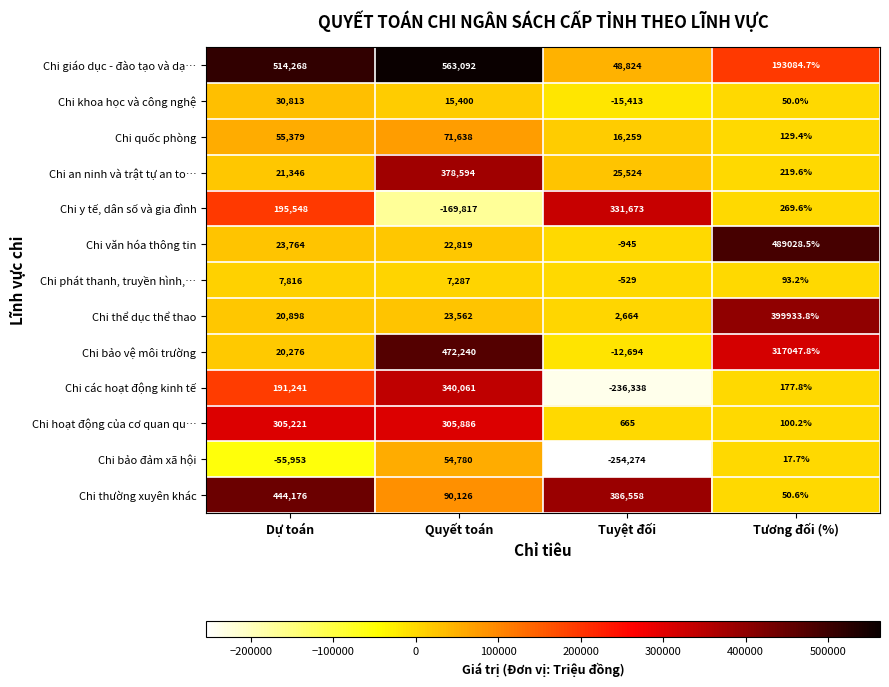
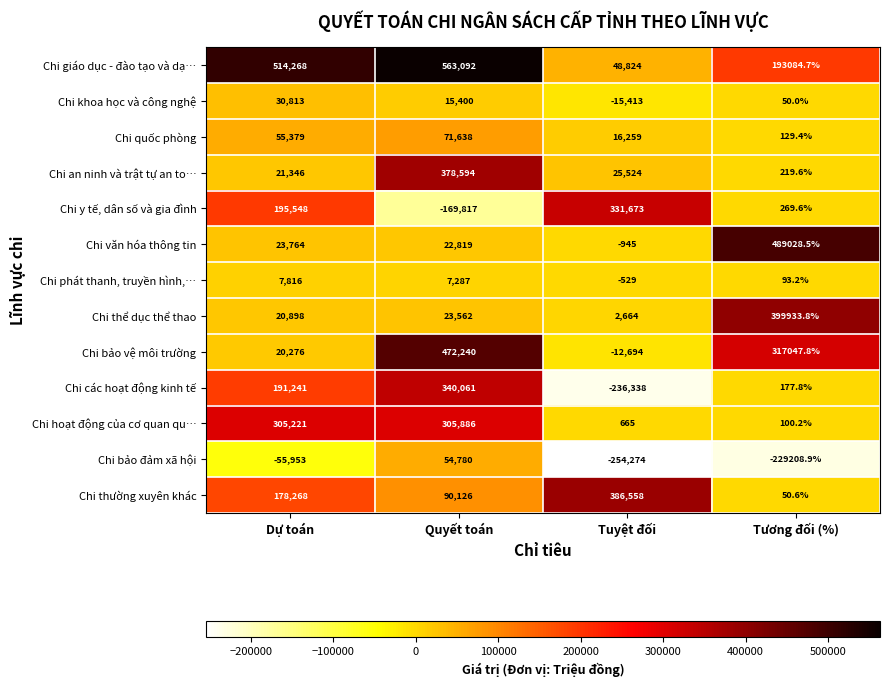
  {
    "Chi giáo dục - đào tạo và dạ…": {
      "Dự toán": "514,268",
      "Quyết toán": "563,092",
      "Tuyệt đối": "48,824",
      "Tương đối (%)": "193084.7%"
    },
    "Chi khoa học và công nghệ": {
      "Dự toán": "30,813",
      "Quyết toán": "15,400",
      "Tuyệt đối": "-15,413",
      "Tương đối (%)": "50.0%"
    },
    "Chi quốc phòng": {
      "Dự toán": "55,379",
      "Quyết toán": "71,638",
      "Tuyệt đối": "16,259",
      "Tương đối (%)": "129.4%"
    },
    "Chi an ninh và trật tự an to…": {
      "Dự toán": "21,346",
      "Quyết toán": "378,594",
      "Tuyệt đối": "25,524",
      "Tương đối (%)": "219.6%"
    },
    "Chi y tế, dân số và gia đình": {
      "Dự toán": "195,548",
      "Quyết toán": "-169,817",
      "Tuyệt đối": "331,673",
      "Tương đối (%)": "269.6%"
    },
    "Chi văn hóa thông tin": {
      "Dự toán": "23,764",
      "Quyết toán": "22,819",
      "Tuyệt đối": "-945",
      "Tương đối (%)": "489028.5%"
    },
    "Chi phát thanh, truyền hình,…": {
      "Dự toán": "7,816",
      "Quyết toán": "7,287",
      "Tuyệt đối": "-529",
      "Tương đối (%)": "93.2%"
    },
    "Chi thể dục thể thao": {
      "Dự toán": "20,898",
      "Quyết toán": "23,562",
      "Tuyệt đối": "2,664",
      "Tương đối (%)": "399933.8%"
    },
    "Chi bảo vệ môi trường": {
      "Dự toán": "20,276",
      "Quyết toán": "472,240",
      "Tuyệt đối": "-12,694",
      "Tương đối (%)": "317047.8%"
    },
    "Chi các hoạt động kinh tế": {
      "Dự toán": "191,241",
      "Quyết toán": "340,061",
      "Tuyệt đối": "-236,338",
      "Tương đối (%)": "177.8%"
    },
    "Chi hoạt động của cơ quan qu…": {
      "Dự toán": "305,221",
      "Quyết toán": "305,886",
      "Tuyệt đối": "665",
      "Tương đối (%)": "100.2%"
    },
    "Chi bảo đảm xã hội": {
      "Dự toán": "-55,953",
      "Quyết toán": "54,780",
      "Tuyệt đối": "-254,274",
-     "Tương đối (%)": "17.7%"
+     "Tương đối (%)": "-229208.9%"
    },
    "Chi thường xuyên khác": {
-     "Dự toán": "444,176",
+     "Dự toán": "178,268",
      "Quyết toán": "90,126",
      "Tuyệt đối": "386,558",
      "Tương đối (%)": "50.6%"
    }
  }
